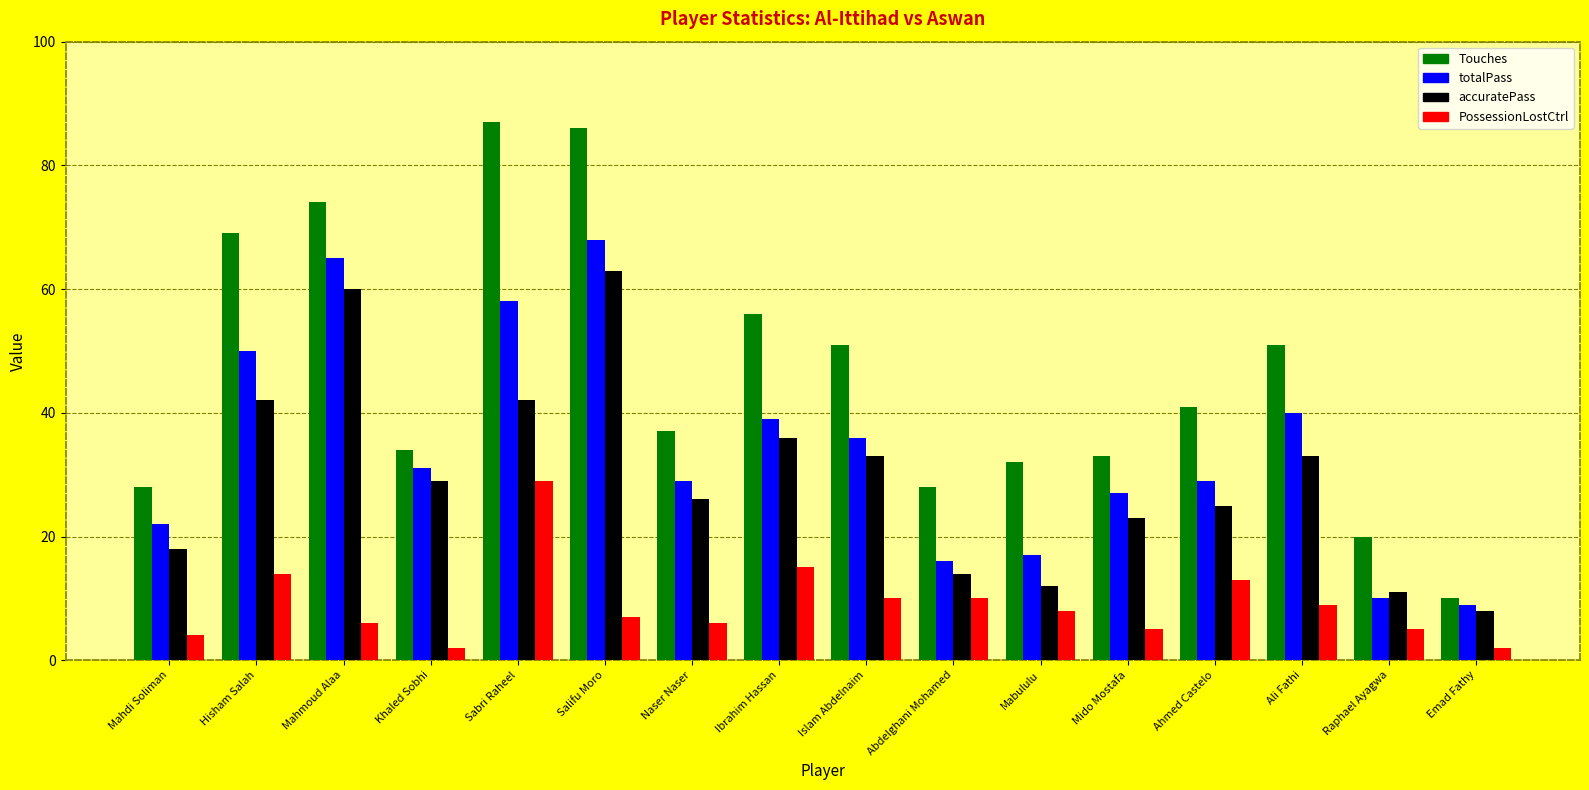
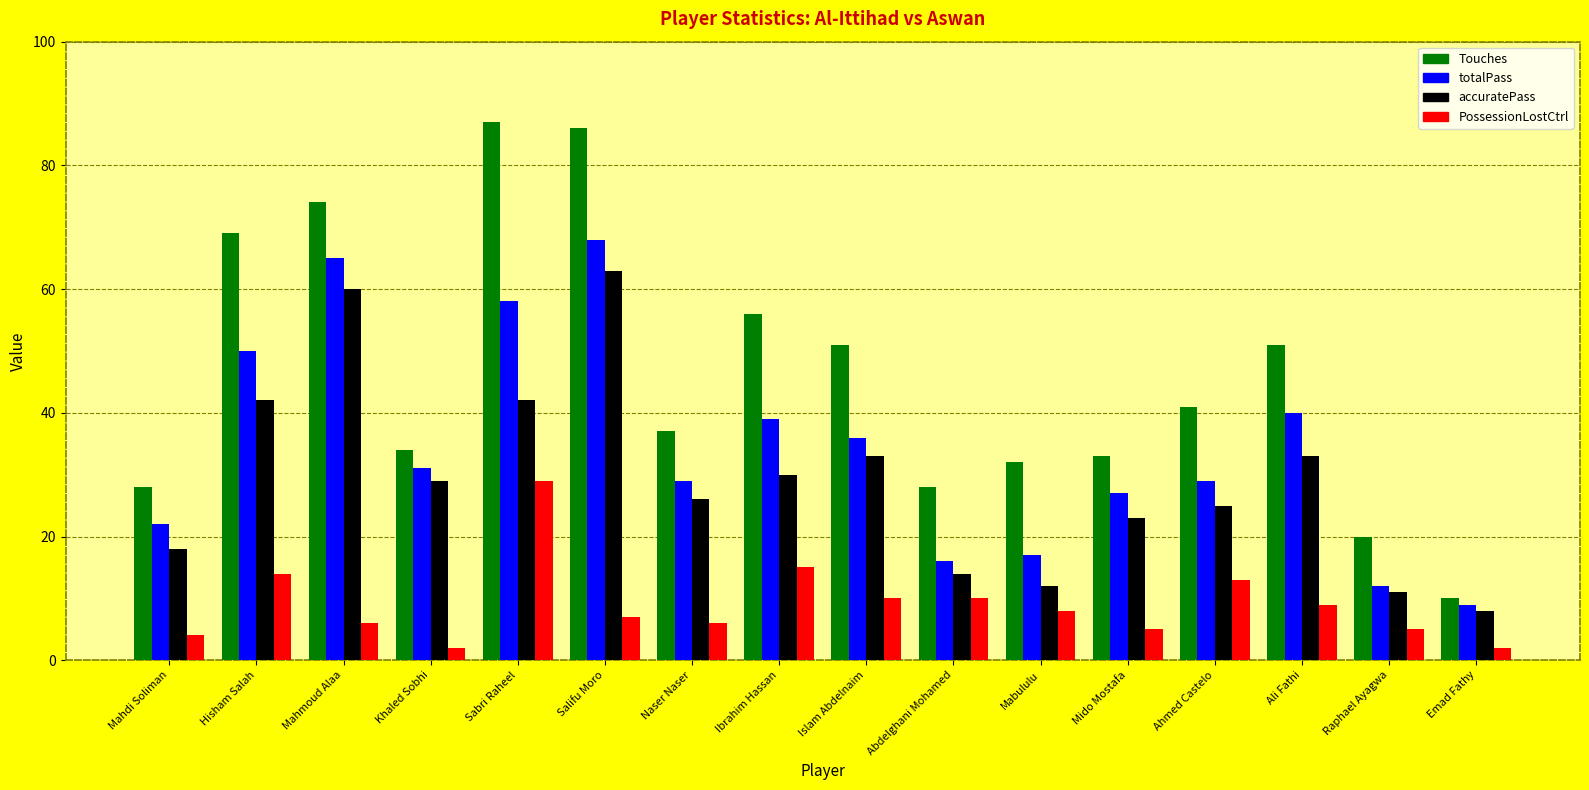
  {
    "Touches": {
      "Mahdi Soliman": 28,
      "Hisham Salah": 69,
      "Mahmoud Alaa": 74,
      "Khaled Sobhi": 34,
      "Sabri Raheel": 87,
      "Salifu Moro": 86,
      "Naser Naser": 37,
      "Ibrahim Hassan": 56,
      "Islam Abdelnaim": 51,
      "Abdelghani Mohamed": 28,
      "Mabululu": 32,
      "Mido Mostafa": 33,
      "Ahmed Castelo": 41,
      "Ali Fathi": 51,
      "Raphael Ayagwa": 20,
      "Emad Fathy": 10
    },
    "totalPass": {
      "Mahdi Soliman": 22,
      "Hisham Salah": 50,
      "Mahmoud Alaa": 65,
      "Khaled Sobhi": 31,
      "Sabri Raheel": 58,
      "Salifu Moro": 68,
      "Naser Naser": 29,
      "Ibrahim Hassan": 39,
      "Islam Abdelnaim": 36,
      "Abdelghani Mohamed": 16,
      "Mabululu": 17,
      "Mido Mostafa": 27,
      "Ahmed Castelo": 29,
      "Ali Fathi": 40,
-     "Raphael Ayagwa": 10,
+     "Raphael Ayagwa": 12,
      "Emad Fathy": 9
    },
    "accuratePass": {
      "Mahdi Soliman": 18,
      "Hisham Salah": 42,
      "Mahmoud Alaa": 60,
      "Khaled Sobhi": 29,
      "Sabri Raheel": 42,
      "Salifu Moro": 63,
      "Naser Naser": 26,
-     "Ibrahim Hassan": 36,
+     "Ibrahim Hassan": 30,
      "Islam Abdelnaim": 33,
      "Abdelghani Mohamed": 14,
      "Mabululu": 12,
      "Mido Mostafa": 23,
      "Ahmed Castelo": 25,
      "Ali Fathi": 33,
      "Raphael Ayagwa": 11,
      "Emad Fathy": 8
    },
    "PossessionLostCtrl": {
      "Mahdi Soliman": 4,
      "Hisham Salah": 14,
      "Mahmoud Alaa": 6,
      "Khaled Sobhi": 2,
      "Sabri Raheel": 29,
      "Salifu Moro": 7,
      "Naser Naser": 6,
      "Ibrahim Hassan": 15,
      "Islam Abdelnaim": 10,
      "Abdelghani Mohamed": 10,
      "Mabululu": 8,
      "Mido Mostafa": 5,
      "Ahmed Castelo": 13,
      "Ali Fathi": 9,
      "Raphael Ayagwa": 5,
      "Emad Fathy": 2
    }
  }
